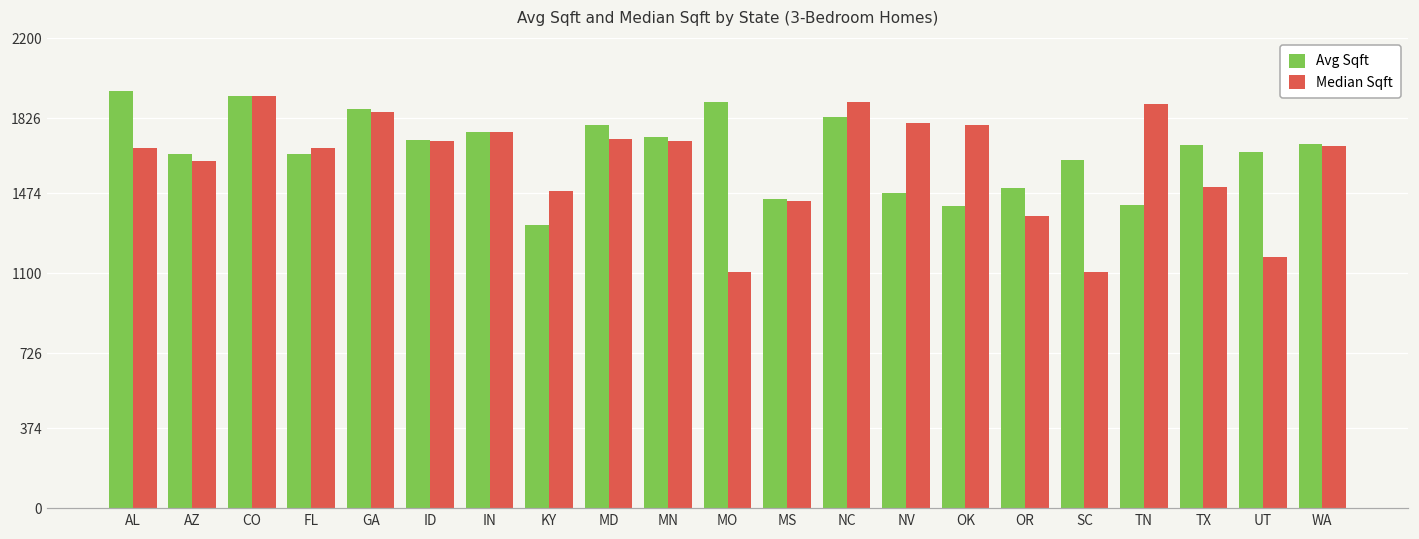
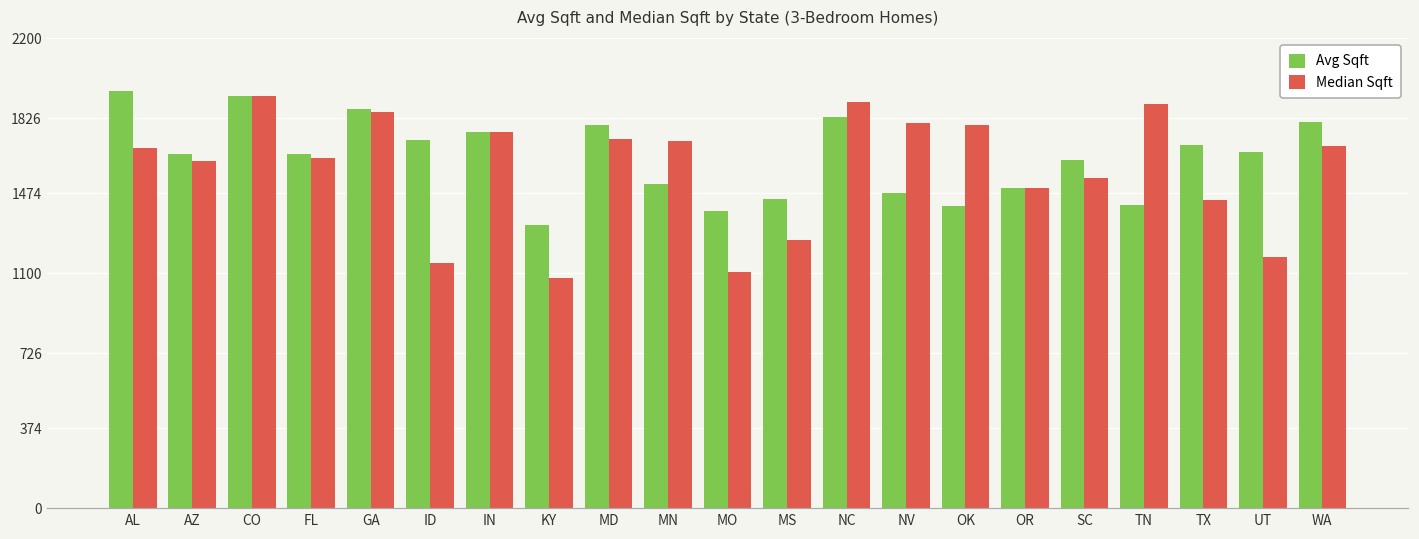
  {
    "Avg Sqft": {
      "AL": 1950,
      "AZ": 1660,
      "CO": 1930,
      "FL": 1660,
      "GA": 1870,
      "ID": 1720,
      "IN": 1760,
      "KY": 1330,
      "MD": 1790,
-     "MN": 1740,
-     "MO": 1900,
+     "MN": 1520,
+     "MO": 1390,
      "MS": 1450,
      "NC": 1830,
      "NV": 1470,
      "OK": 1410,
      "OR": 1500,
      "SC": 1630,
      "TN": 1420,
      "TX": 1700,
      "UT": 1670,
-     "WA": 1710
+     "WA": 1810
    },
    "Median Sqft": {
      "AL": 1690,
      "AZ": 1630,
      "CO": 1930,
-     "FL": 1690,
+     "FL": 1640,
      "GA": 1860,
-     "ID": 1720,
+     "ID": 1150,
      "IN": 1760,
-     "KY": 1480,
+     "KY": 1080,
      "MD": 1730,
      "MN": 1720,
      "MO": 1110,
-     "MS": 1440,
+     "MS": 1260,
      "NC": 1900,
      "NV": 1810,
      "OK": 1790,
-     "OR": 1370,
-     "SC": 1110,
+     "OR": 1500,
+     "SC": 1550,
      "TN": 1890,
-     "TX": 1510,
+     "TX": 1440,
      "UT": 1180,
      "WA": 1700
    }
  }
